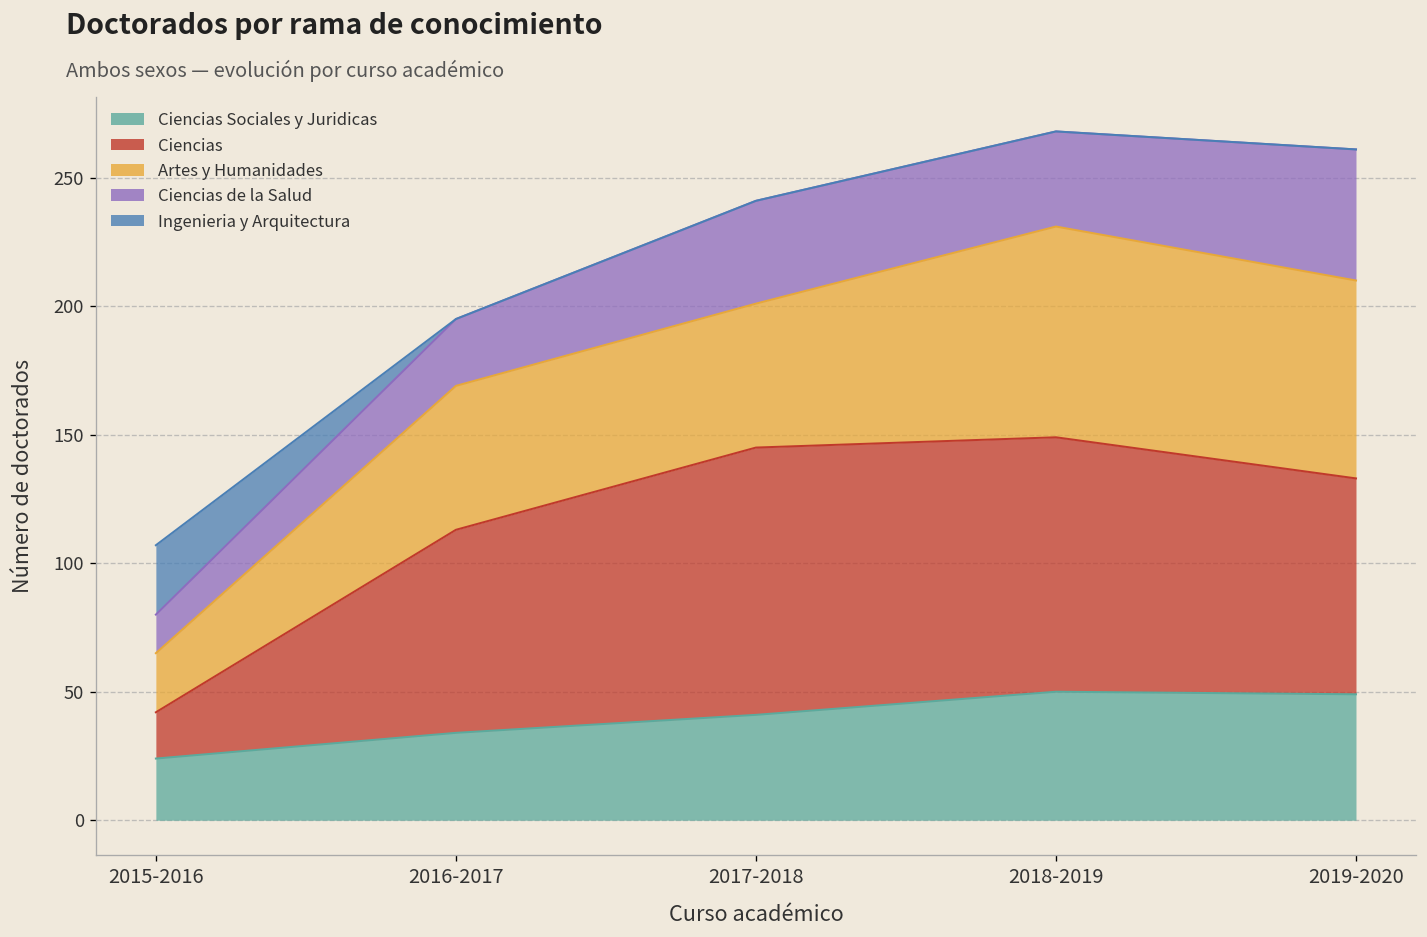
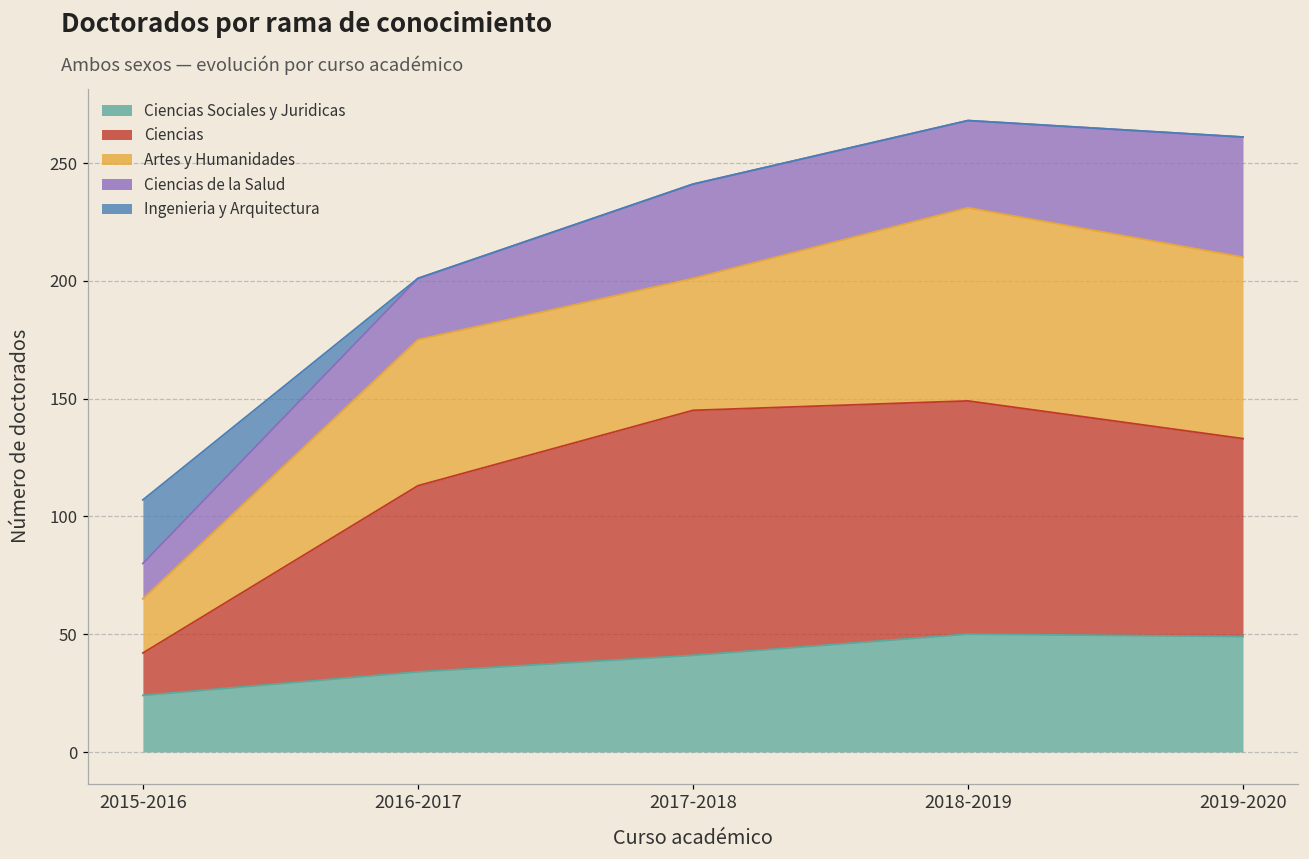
  {
    "Ciencias": {
      "2015-2016": 18,
      "2016-2017": 79,
      "2017-2018": 104,
      "2018-2019": 99,
      "2019-2020": 84
    },
    "Artes y Humanidades": {
      "2015-2016": 23,
-     "2016-2017": 56,
+     "2016-2017": 62,
      "2017-2018": 56,
      "2018-2019": 82,
      "2019-2020": 77
    },
    "Ciencias de la Salud": {
      "2015-2016": 15
    }
  }
